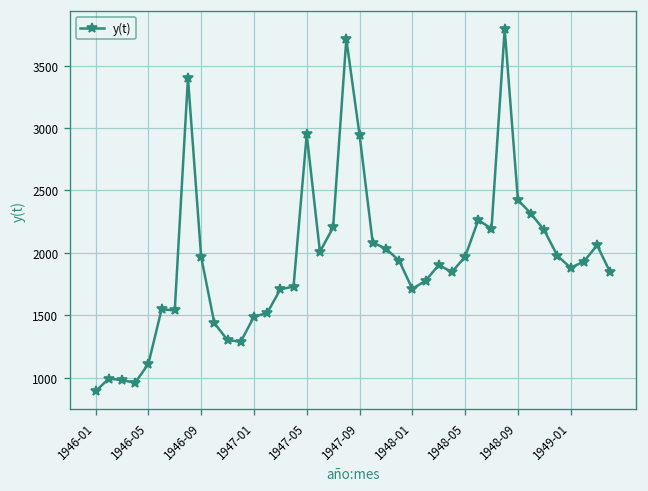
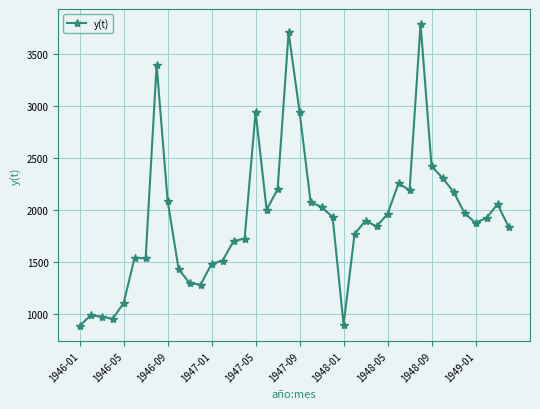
  {
    "1946-01": 890,
    "1946-05": 1110,
-   "1946-09": 1970,
+   "1946-09": 2090,
    "1947-01": 1490,
    "1947-05": 2950,
    "1947-09": 2950,
-   "1948-01": 1710,
+   "1948-01": 900,
    "1948-05": 1970,
    "1948-09": 2420,
    "1949-01": 1880
  }
